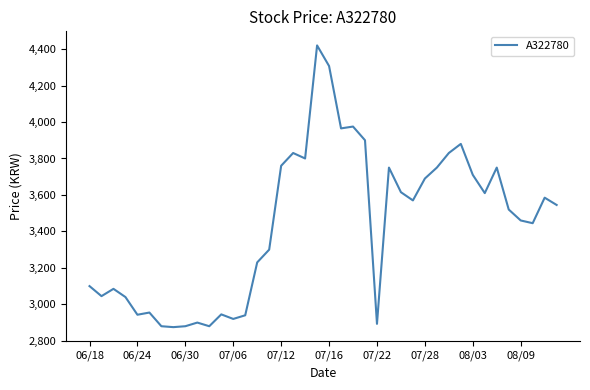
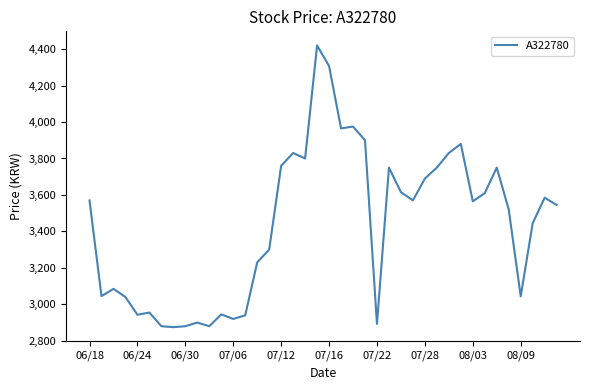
  {
-   "06/18": "3,100",
+   "06/18": "3,570",
    "06/24": "2,940",
    "06/30": "2,880",
    "07/06": "2,920",
    "07/12": "3,760",
    "07/16": "4,310",
    "07/22": "2,890",
    "07/28": "3,690",
-   "08/03": "3,710",
-   "08/09": "3,460"
+   "08/03": "3,570",
+   "08/09": "3,040"
  }
